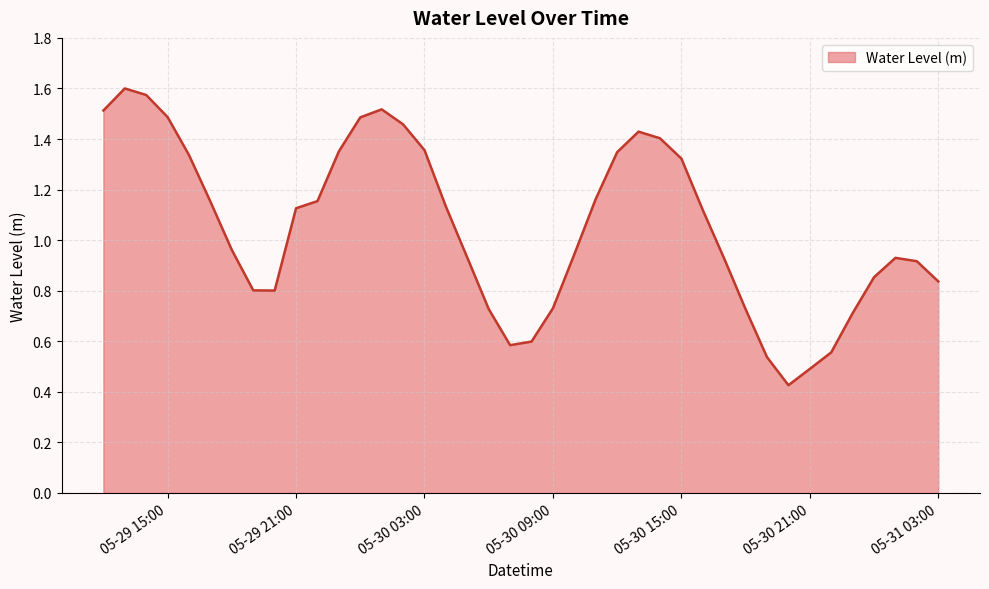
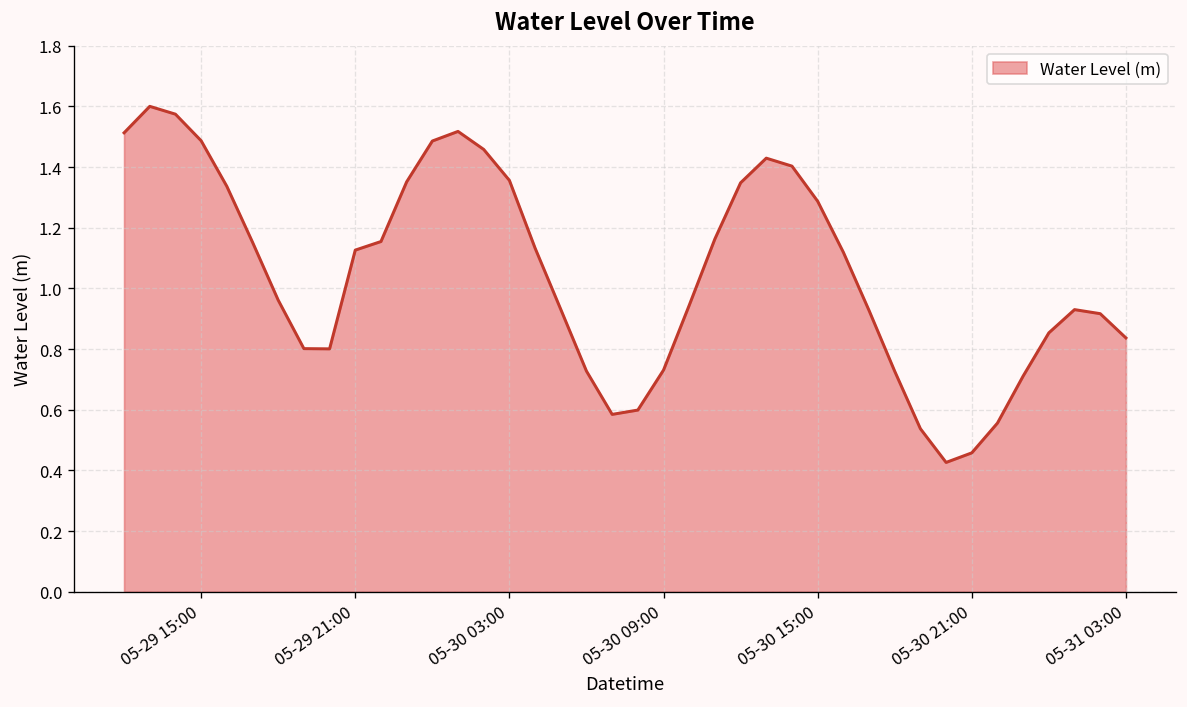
  {
    "05-29 15:00": 1.49,
    "05-29 21:00": 1.13,
    "05-30 03:00": 1.36,
    "05-30 09:00": 0.73,
-   "05-30 15:00": 1.32,
-   "05-30 21:00": 0.49,
+   "05-30 15:00": 1.29,
+   "05-30 21:00": 0.46,
    "05-31 03:00": 0.84
  }
